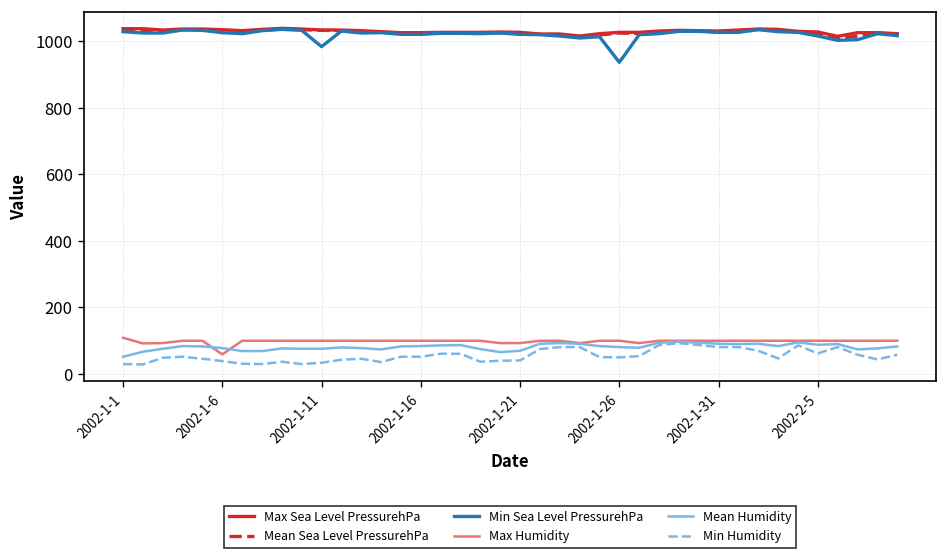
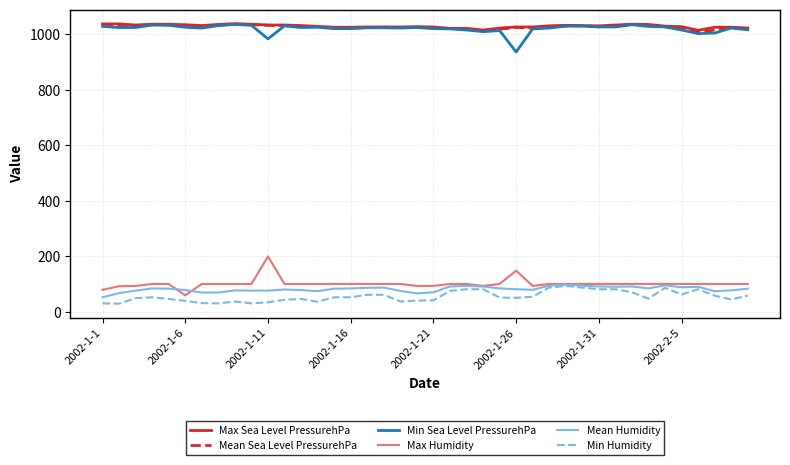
  {
    "Min Sea Level PressurehPa": {
      "2002-1-11": 980,
      "2002-1-26": 940
    },
    "Max Humidity": {
-     "2002-1-1": 110,
+     "2002-1-1": 80,
      "2002-1-6": 60,
-     "2002-1-11": 100,
+     "2002-1-11": 200,
      "2002-1-16": 100,
      "2002-1-21": 90,
-     "2002-1-26": 100,
+     "2002-1-26": 150,
      "2002-2-5": 100
    }
  }
